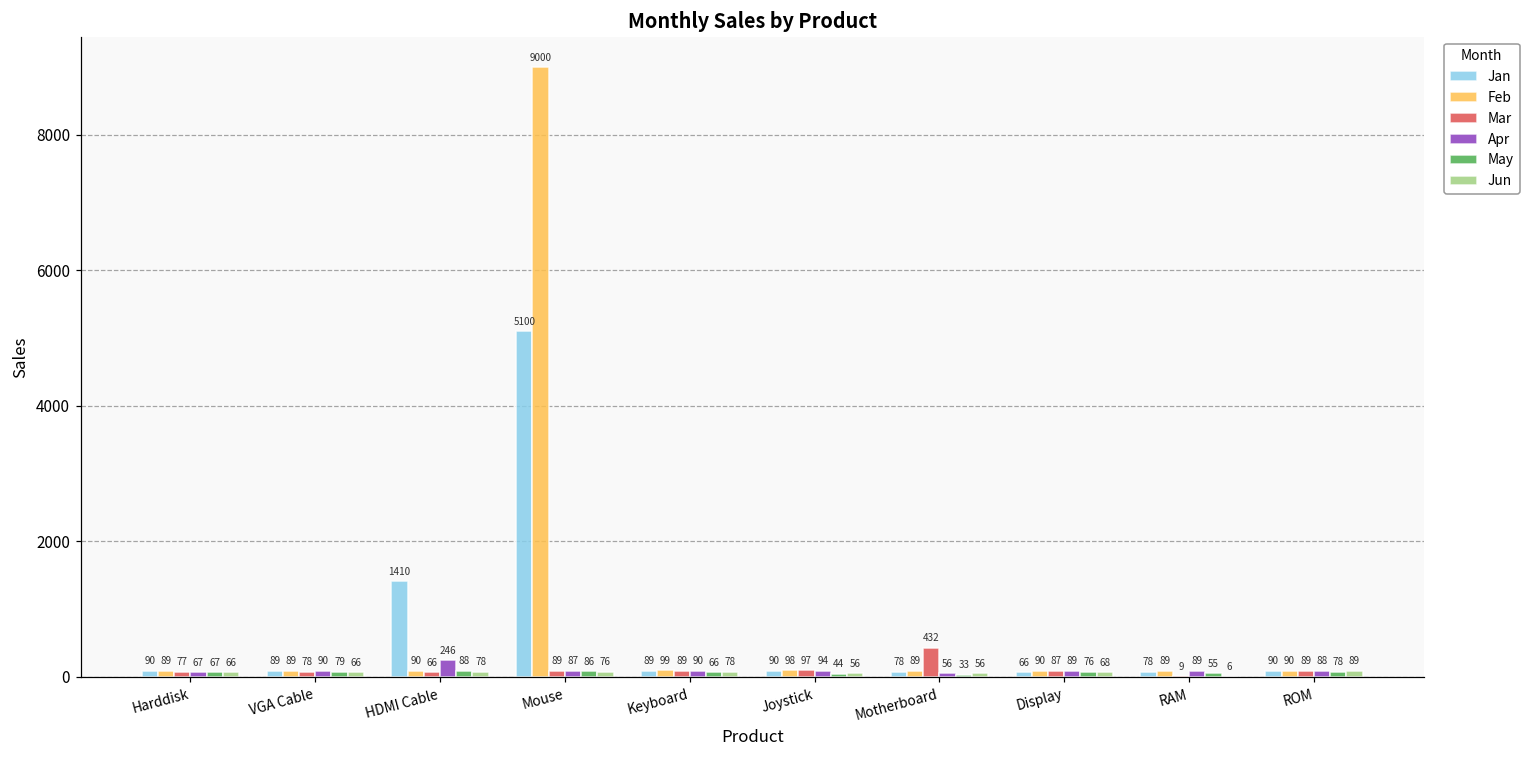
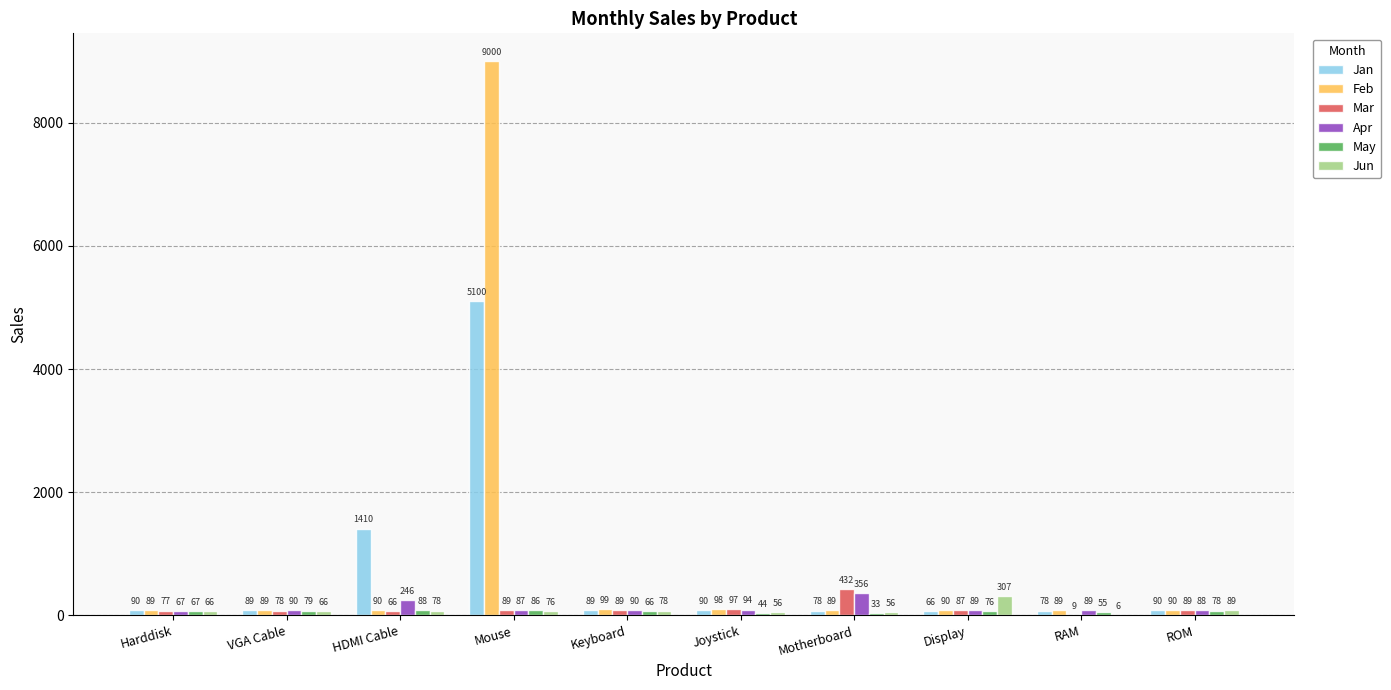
  {
    "Jan": {
      "Harddisk": 90,
      "VGA Cable": 89,
      "HDMI Cable": 1410,
      "Mouse": 5100,
      "Keyboard": 89,
      "Joystick": 90,
      "Motherboard": 78,
      "Display": 66,
      "RAM": 78,
      "ROM": 90
    },
    "Feb": {
      "Harddisk": 89,
      "VGA Cable": 89,
      "HDMI Cable": 90,
      "Mouse": 9000,
      "Keyboard": 99,
      "Joystick": 98,
      "Motherboard": 89,
      "Display": 90,
      "RAM": 89,
      "ROM": 90
    },
    "Mar": {
      "Harddisk": 77,
      "VGA Cable": 78,
      "HDMI Cable": 66,
      "Mouse": 89,
      "Keyboard": 89,
      "Joystick": 97,
      "Motherboard": 432,
      "Display": 87,
      "RAM": 9,
      "ROM": 89
    },
    "Apr": {
      "Harddisk": 67,
      "VGA Cable": 90,
      "HDMI Cable": 246,
      "Mouse": 87,
      "Keyboard": 90,
      "Joystick": 94,
-     "Motherboard": 56,
+     "Motherboard": 356,
      "Display": 89,
      "RAM": 89,
      "ROM": 88
    },
    "May": {
      "Harddisk": 67,
      "VGA Cable": 79,
      "HDMI Cable": 88,
      "Mouse": 86,
      "Keyboard": 66,
      "Joystick": 44,
      "Motherboard": 33,
      "Display": 76,
      "RAM": 55,
      "ROM": 78
    },
    "Jun": {
      "Harddisk": 66,
      "VGA Cable": 66,
      "HDMI Cable": 78,
      "Mouse": 76,
      "Keyboard": 78,
      "Joystick": 56,
      "Motherboard": 56,
-     "Display": 68,
+     "Display": 307,
      "RAM": 6,
      "ROM": 89
    }
  }
